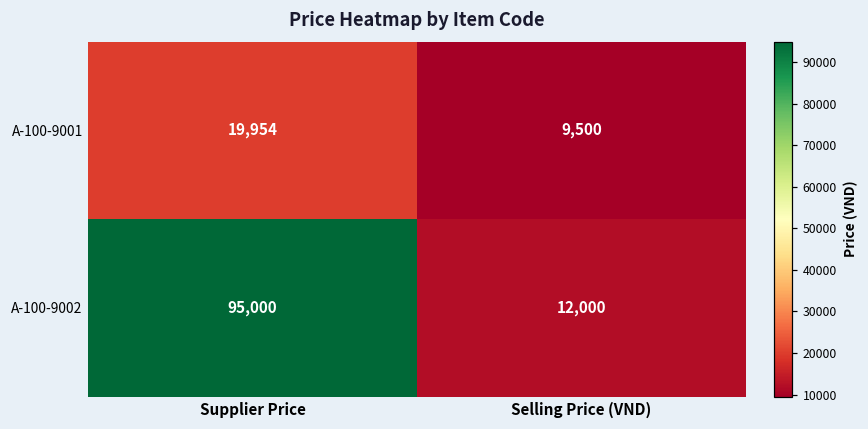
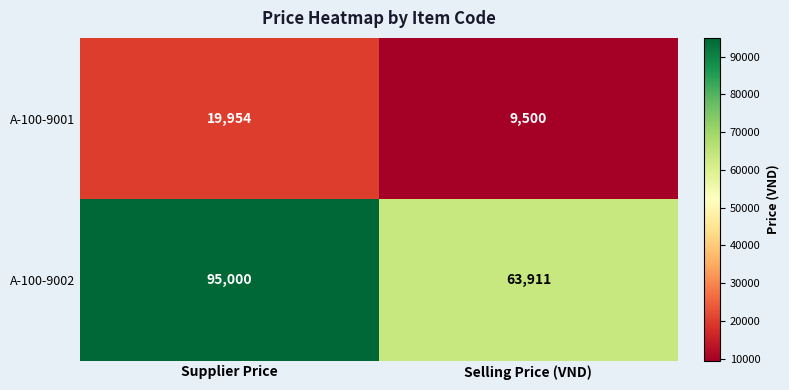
  {
    "A-100-9001": {
      "Supplier Price": "19,954",
      "Selling Price (VND)": "9,500"
    },
    "A-100-9002": {
      "Supplier Price": "95,000",
-     "Selling Price (VND)": "12,000"
+     "Selling Price (VND)": "63,911"
    }
  }
